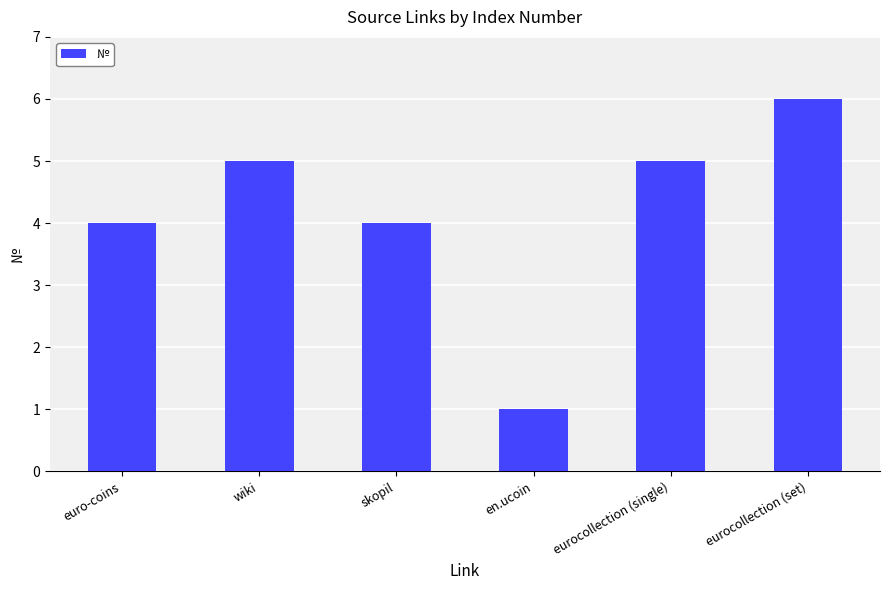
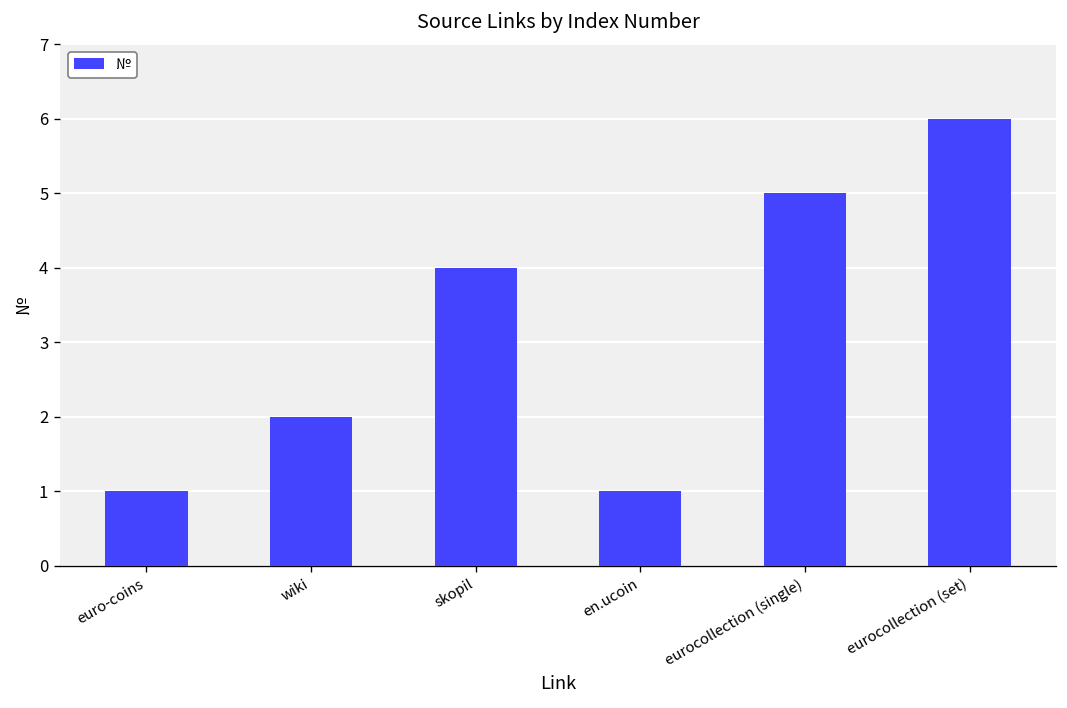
  {
-   "euro-coins": 4,
-   "wiki": 5,
+   "euro-coins": 1,
+   "wiki": 2,
    "skopil": 4,
    "en.ucoin": 1,
    "eurocollection (single)": 5,
    "eurocollection (set)": 6
  }
